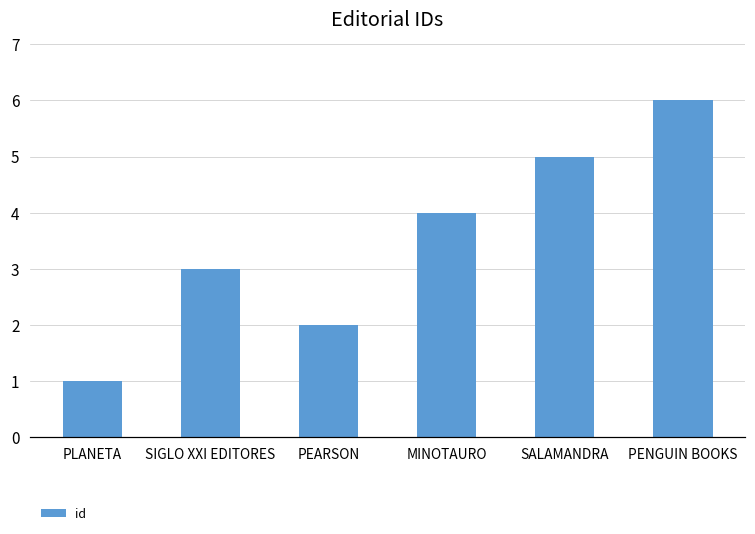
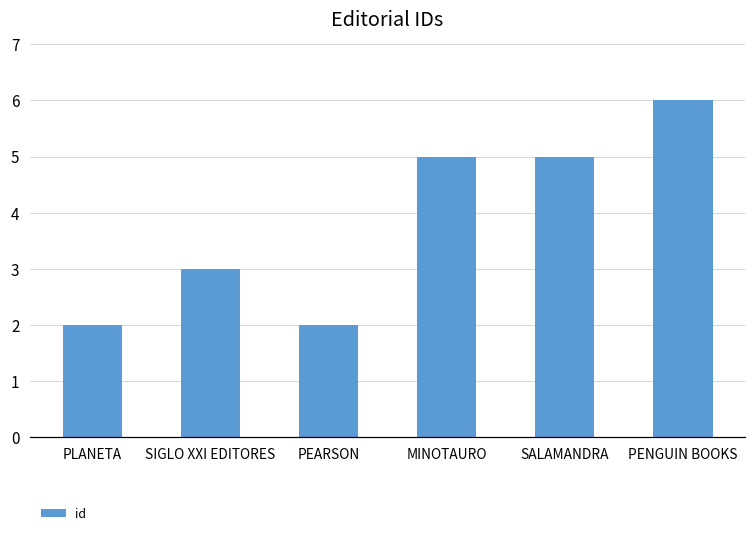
  {
-   "PLANETA": 1,
+   "PLANETA": 2,
    "SIGLO XXI EDITORES": 3,
    "PEARSON": 2,
-   "MINOTAURO": 4,
+   "MINOTAURO": 5,
    "SALAMANDRA": 5,
    "PENGUIN BOOKS": 6
  }
